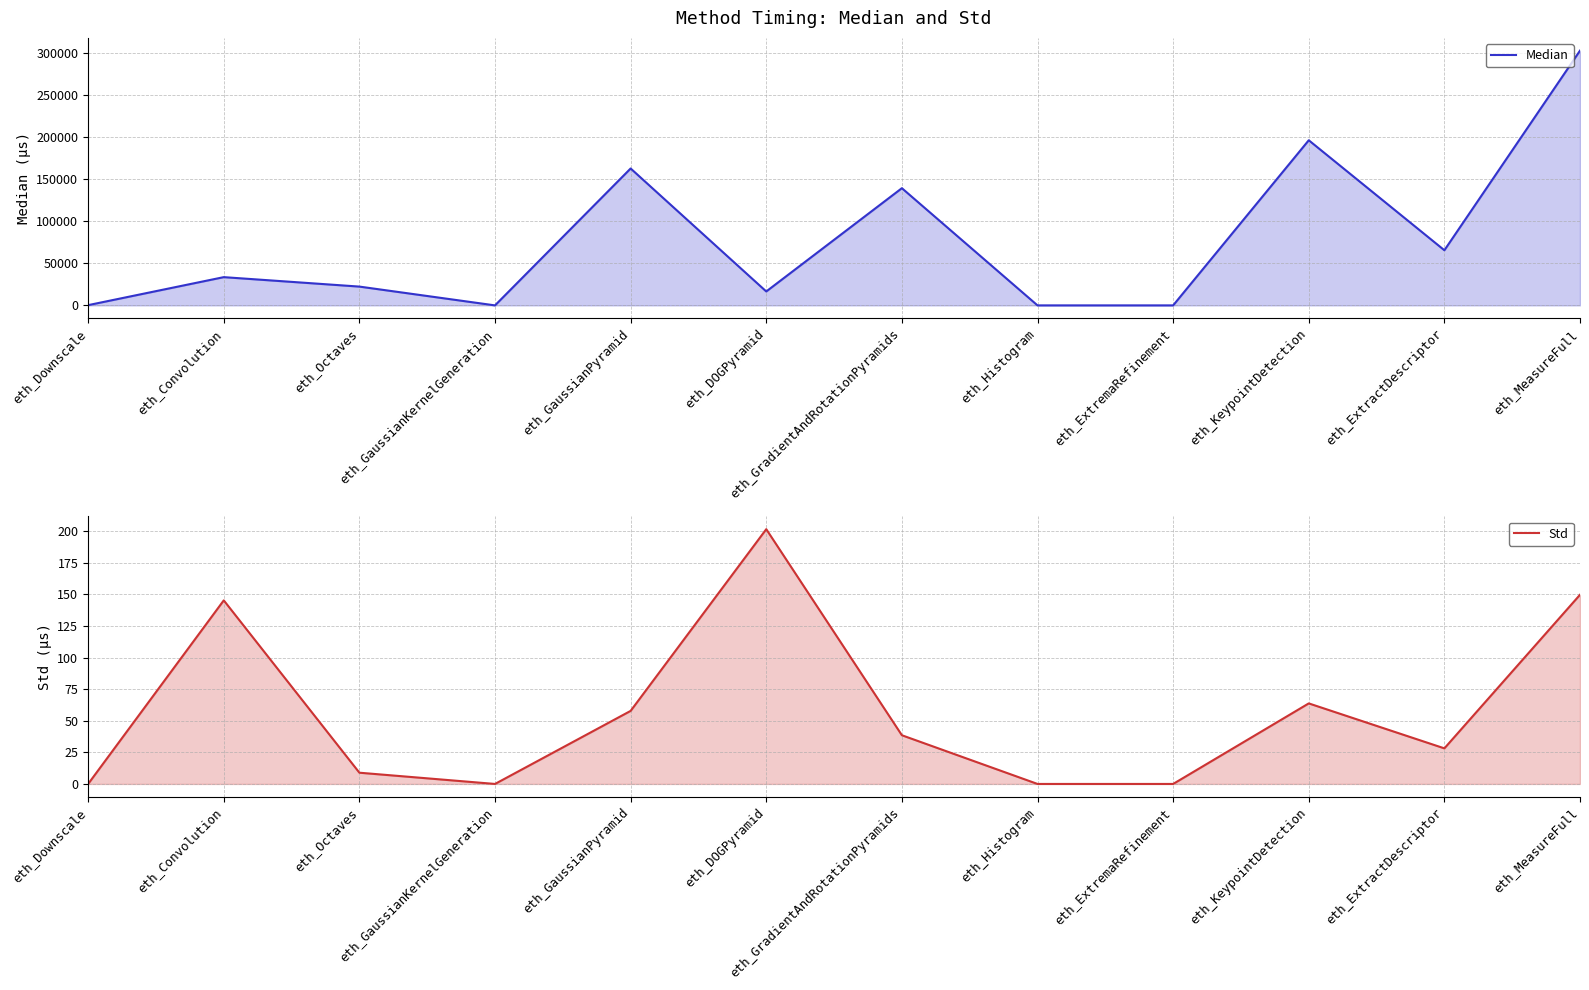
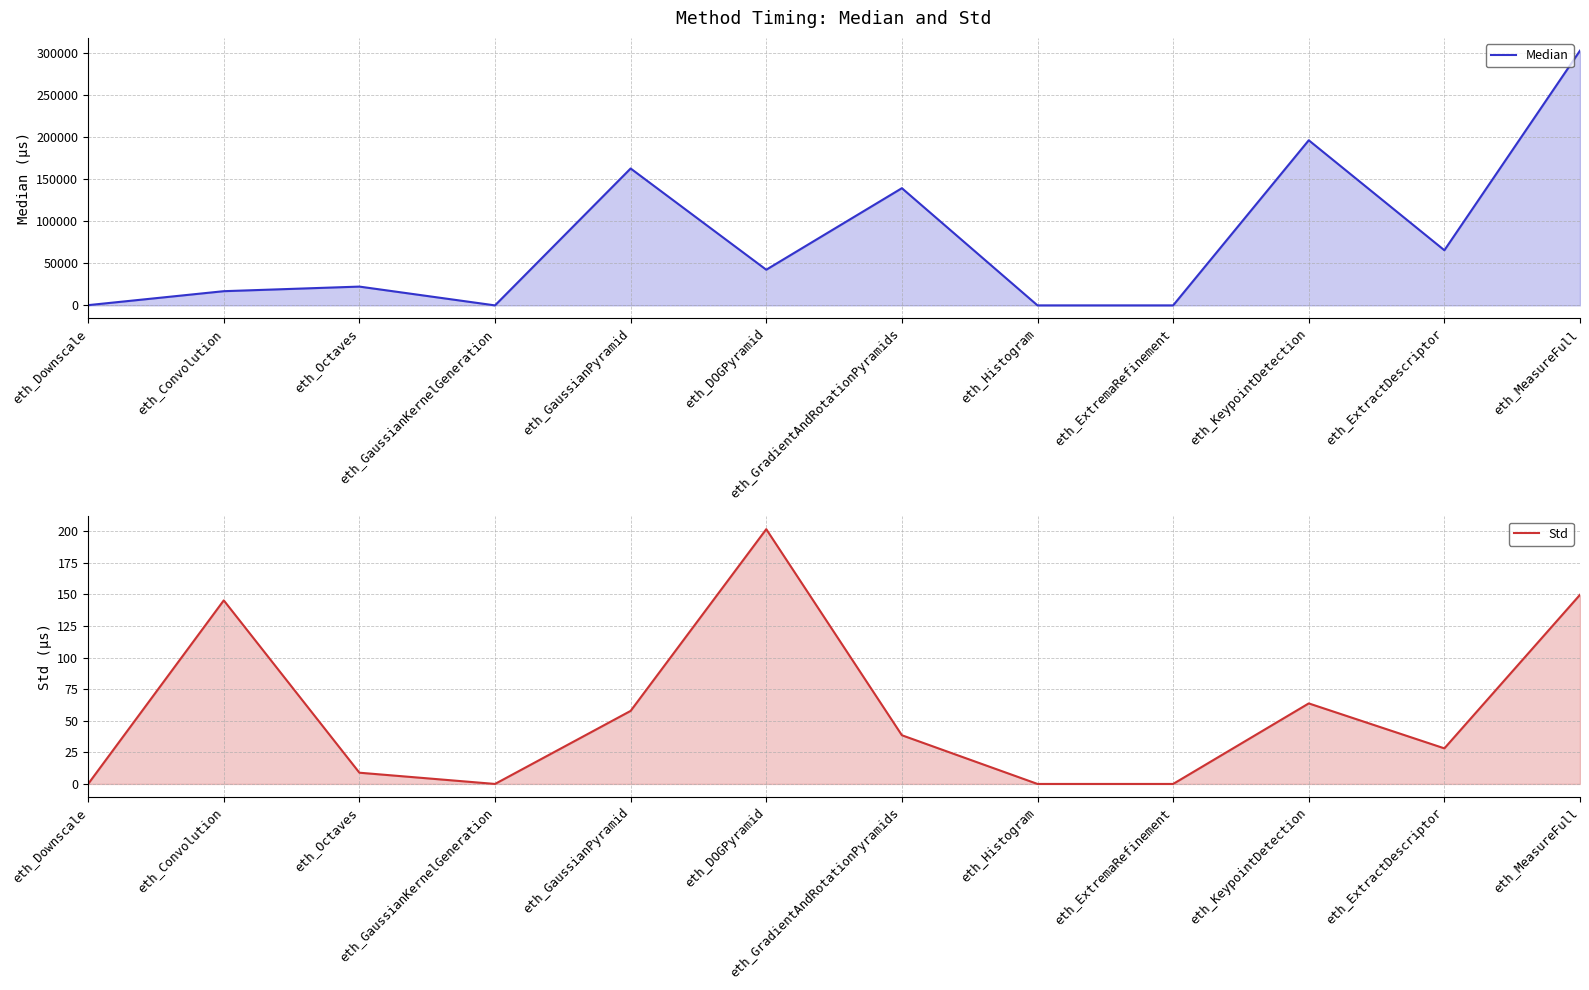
  {
    "Method Timing: Median and Std": {
      "eth_Downscale": 0,
-     "eth_Convolution": 30000,
+     "eth_Convolution": 20000,
      "eth_Octaves": 20000,
      "eth_GaussianKernelGeneration": 0,
      "eth_GaussianPyramid": 160000,
-     "eth_DOGPyramid": 20000,
+     "eth_DOGPyramid": 40000,
      "eth_GradientAndRotationPyramids": 140000,
      "eth_Histogram": 0,
      "eth_ExtremaRefinement": 0,
      "eth_KeypointDetection": 200000,
      "eth_ExtractDescriptor": 70000,
      "eth_MeasureFull": 300000
    }
  }
